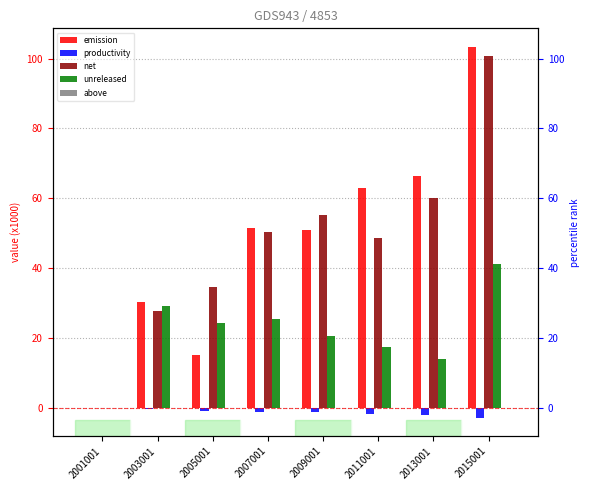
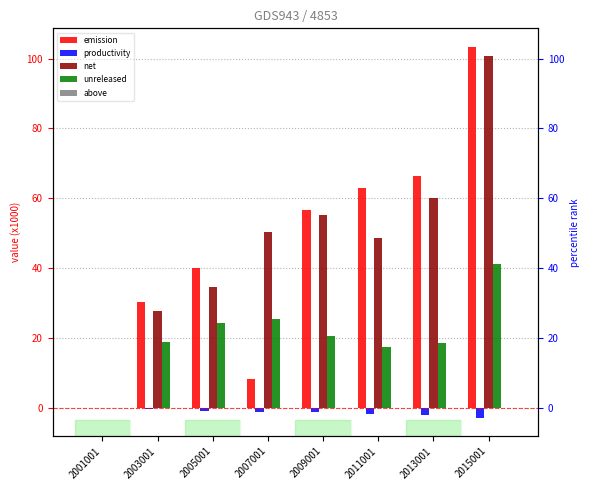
  {
    "emission": {
      "2001001": 0,
      "2003001": 30,
-     "2005001": 15,
-     "2007001": 51,
-     "2009001": 51,
+     "2005001": 40,
+     "2007001": 8,
+     "2009001": 57,
      "2011001": 63,
      "2013001": 66,
      "2015001": 103
    },
    "productivity": {
      "2001001": 0,
      "2005001": -1,
      "2007001": -1,
      "2009001": -1,
      "2011001": -2,
      "2013001": -2,
      "2015001": -3
    },
    "net": {
      "2001001": 0,
      "2003001": 28,
      "2005001": 35,
      "2007001": 50,
      "2009001": 55,
      "2011001": 49,
      "2013001": 60,
      "2015001": 101
    },
    "unreleased": {
      "2001001": 0,
-     "2003001": 29,
+     "2003001": 19,
      "2005001": 24,
      "2007001": 26,
      "2009001": 20,
      "2011001": 17,
-     "2013001": 14,
+     "2013001": 18,
      "2015001": 41
    },
    "above": {
      "2001001": 0,
      "2003001": 0,
      "2005001": 0,
      "2007001": 0,
      "2009001": 0,
      "2011001": 0,
      "2013001": 0,
      "2015001": 0
    }
  }
